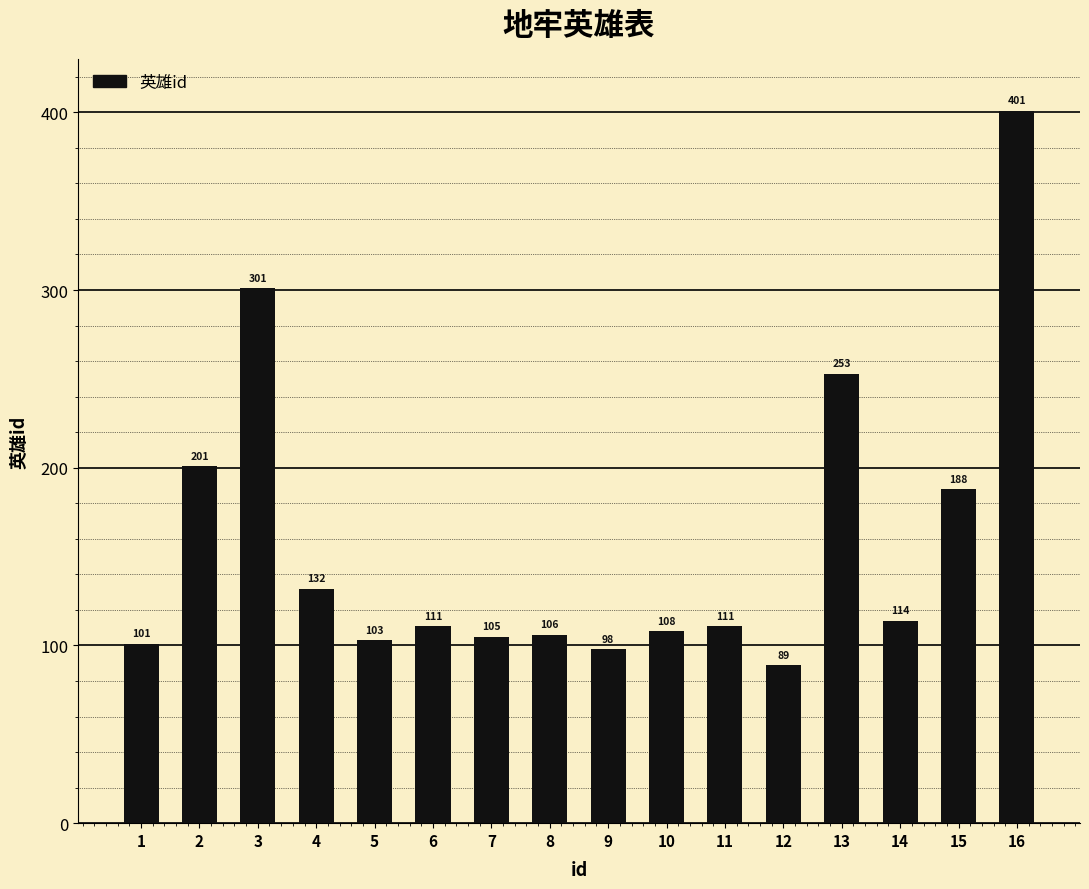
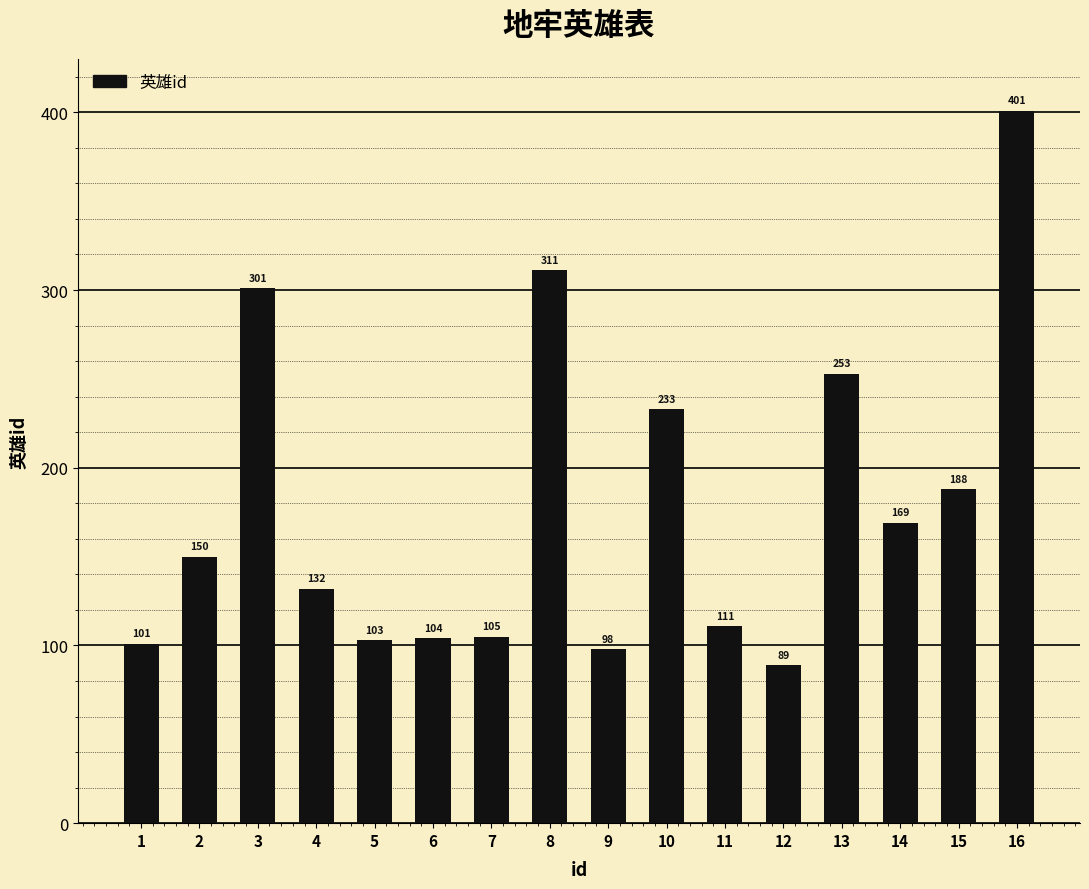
  {
    "1": 101,
-   "2": 201,
+   "2": 150,
    "3": 301,
    "4": 132,
    "5": 103,
-   "6": 111,
+   "6": 104,
    "7": 105,
-   "8": 106,
+   "8": 311,
    "9": 98,
-   "10": 108,
+   "10": 233,
    "11": 111,
    "12": 89,
    "13": 253,
-   "14": 114,
+   "14": 169,
    "15": 188,
    "16": 401
  }
